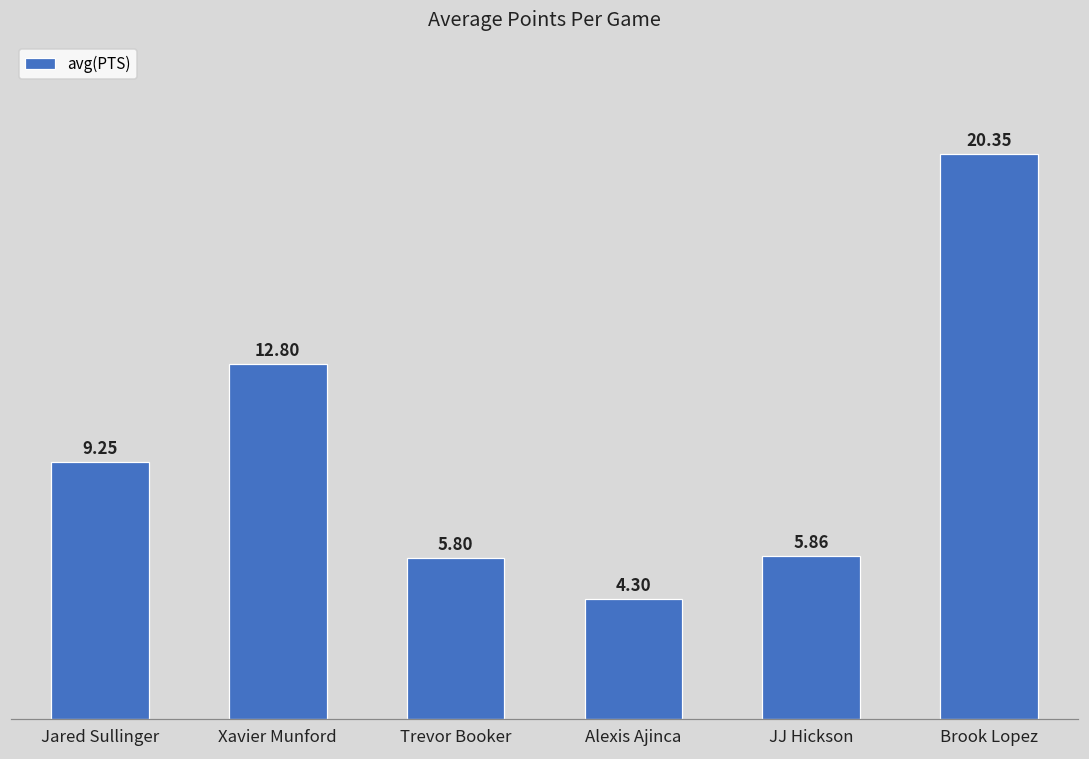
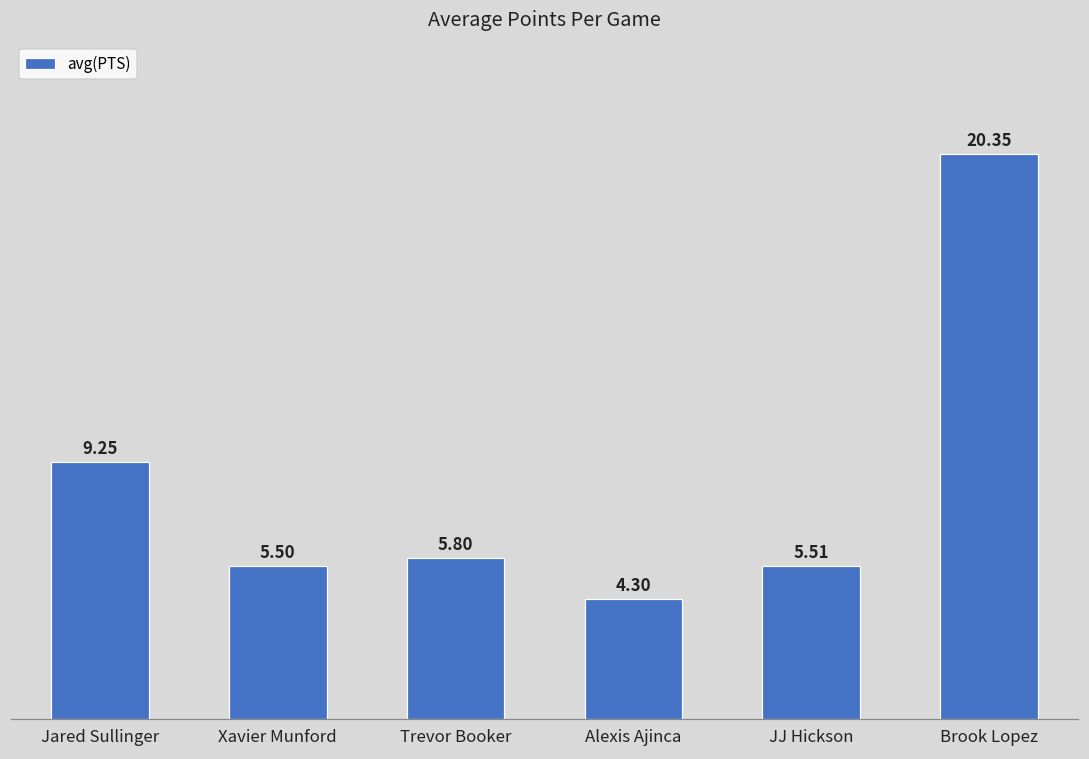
  {
    "Jared Sullinger": 9.25,
-   "Xavier Munford": 12.80,
+   "Xavier Munford": 5.50,
    "Trevor Booker": 5.80,
    "Alexis Ajinca": 4.30,
-   "JJ Hickson": 5.86,
+   "JJ Hickson": 5.51,
    "Brook Lopez": 20.35
  }
